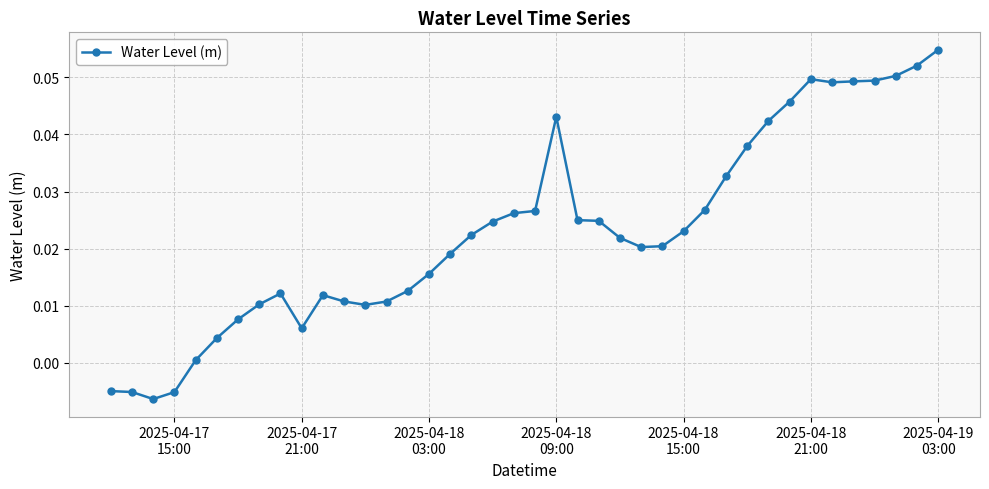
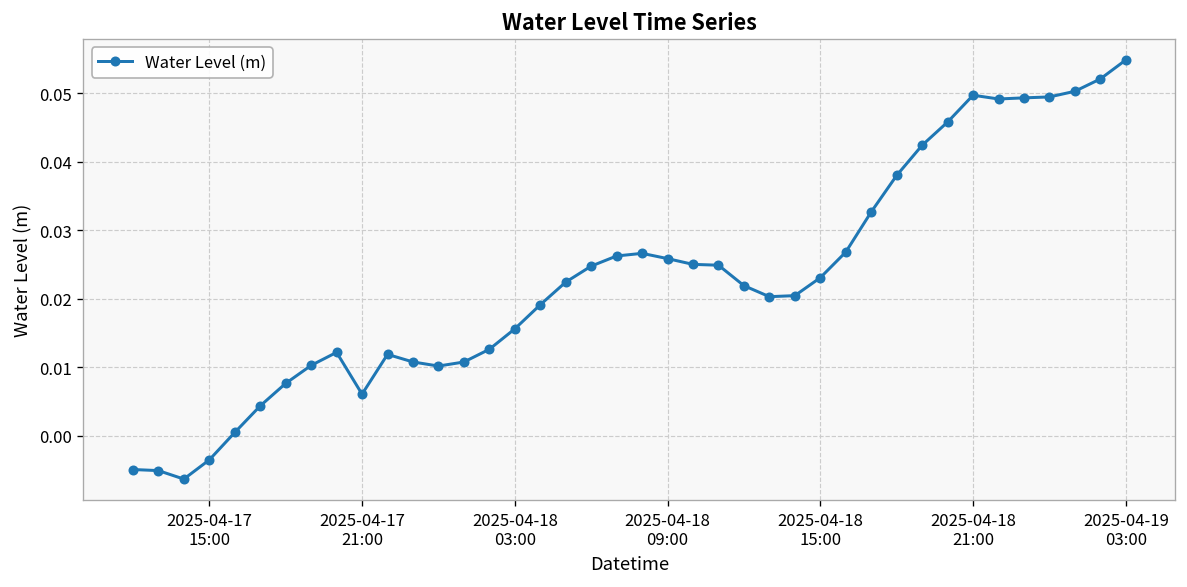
  {
-   "2025-04-17 15:00": -0.005,
+   "2025-04-17 15:00": -0.004,
    "2025-04-17 21:00": 0.006,
    "2025-04-18 03:00": 0.016,
-   "2025-04-18 09:00": 0.043,
+   "2025-04-18 09:00": 0.026,
    "2025-04-18 15:00": 0.023,
    "2025-04-18 21:00": 0.050,
    "2025-04-19 03:00": 0.055
  }
